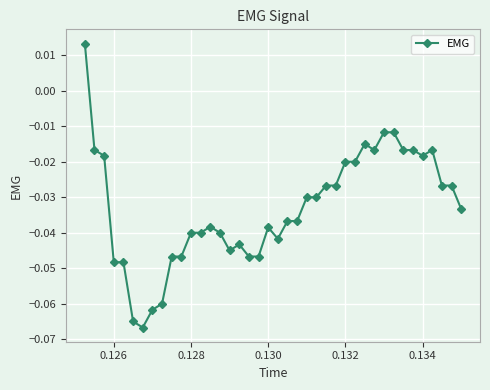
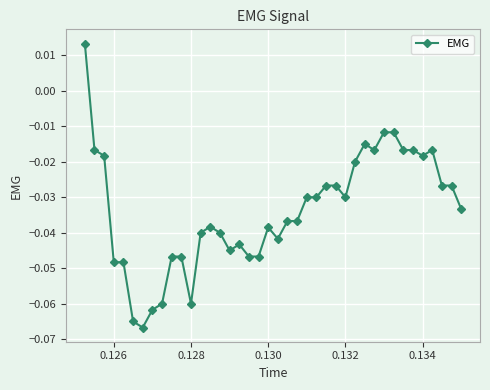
  {
    "0.126": -0.048,
-   "0.128": -0.04,
+   "0.128": -0.06,
    "0.130": -0.039,
-   "0.132": -0.02,
+   "0.132": -0.03,
    "0.134": -0.018
  }
